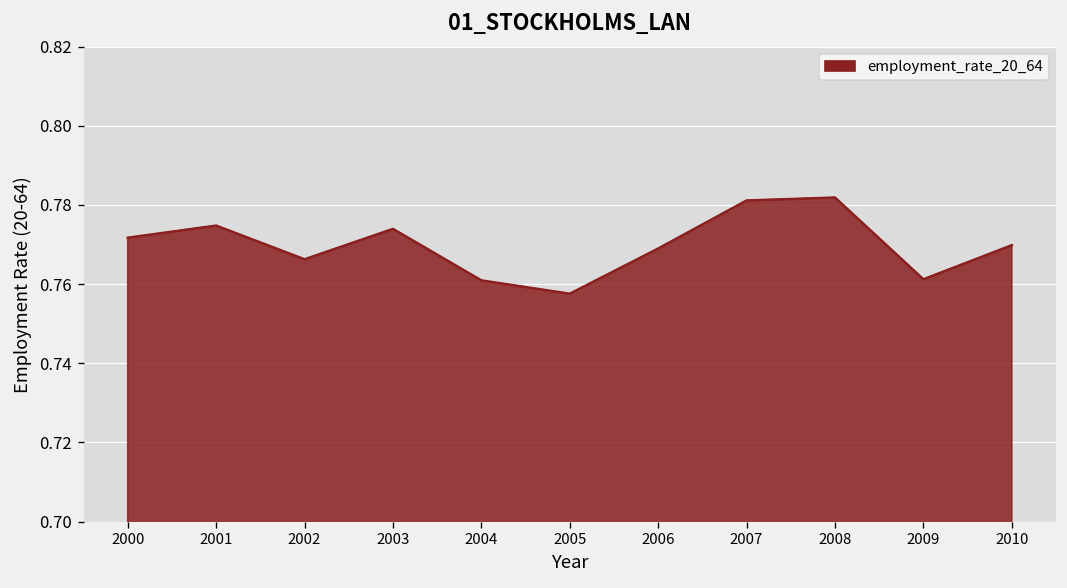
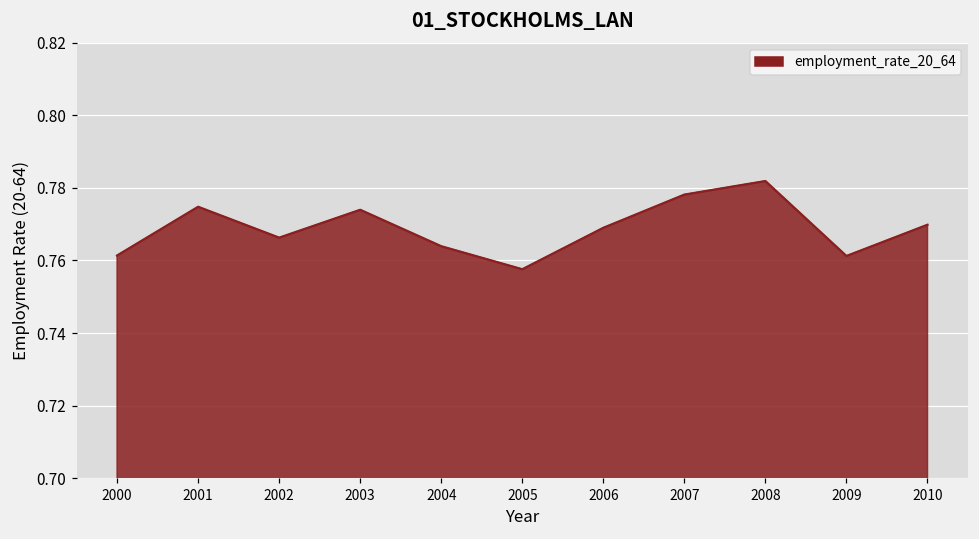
  {
-   "2000": 0.772,
+   "2000": 0.761,
    "2001": 0.775,
    "2002": 0.766,
    "2003": 0.774,
-   "2004": 0.761,
+   "2004": 0.764,
    "2005": 0.758,
    "2006": 0.769,
-   "2007": 0.781,
+   "2007": 0.778,
    "2008": 0.782,
    "2009": 0.761,
    "2010": 0.770
  }
